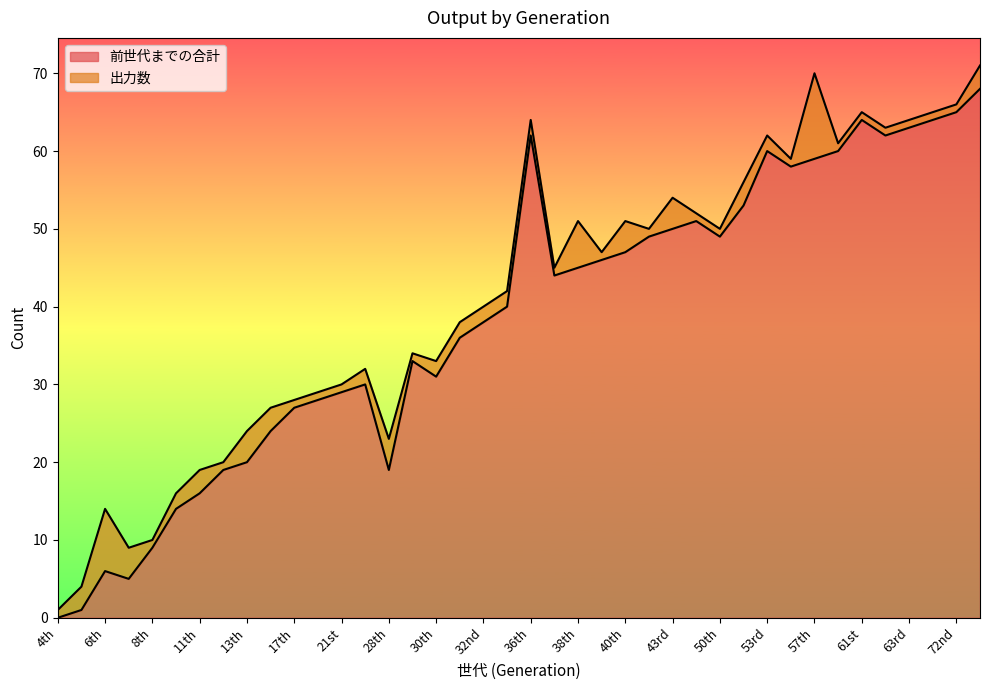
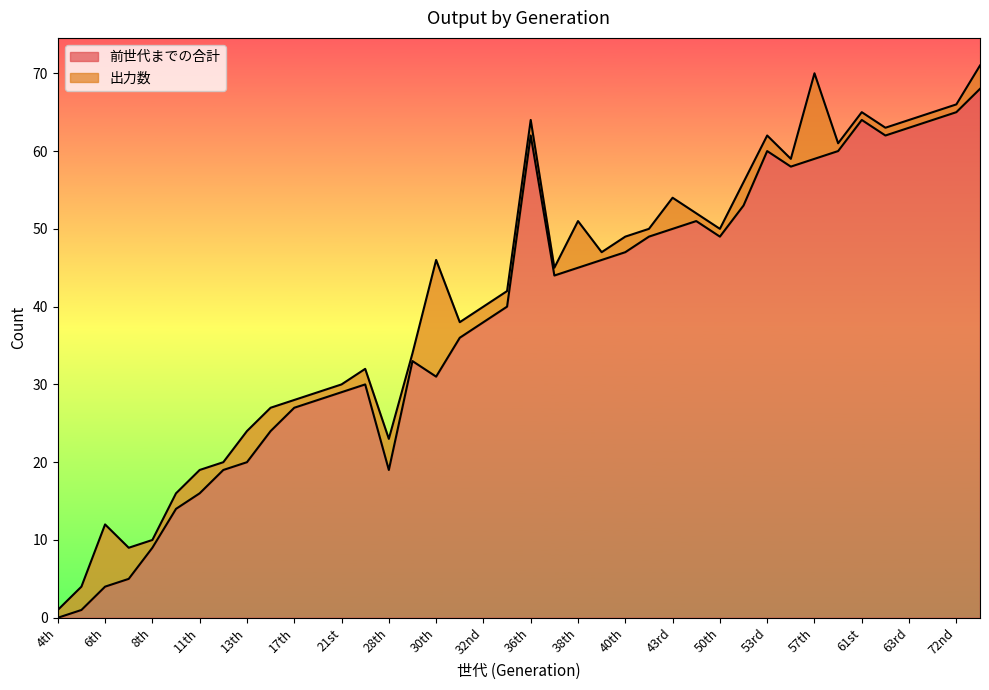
  {
    "前世代までの合計": {
      "4th": 0,
-     "6th": 6,
+     "6th": 4,
      "8th": 9,
      "11th": 16,
      "13th": 20,
      "17th": 27,
      "21st": 29,
      "28th": 19,
      "30th": 31,
      "32nd": 38,
      "36th": 62,
      "38th": 45,
      "40th": 47,
      "43rd": 50,
      "50th": 49,
      "53rd": 60,
      "57th": 59,
      "61st": 64,
      "63rd": 63,
      "72nd": 65
    },
    "出力数": {
      "4th": 1,
      "6th": 8,
      "8th": 1,
      "11th": 3,
      "13th": 4,
      "17th": 1,
      "21st": 1,
      "28th": 4,
-     "30th": 2,
+     "30th": 15,
      "32nd": 2,
      "36th": 2,
      "38th": 6,
-     "40th": 4,
+     "40th": 2,
      "43rd": 4,
      "50th": 1,
      "53rd": 2,
      "57th": 11,
      "61st": 1,
      "63rd": 1,
      "72nd": 1
    }
  }
